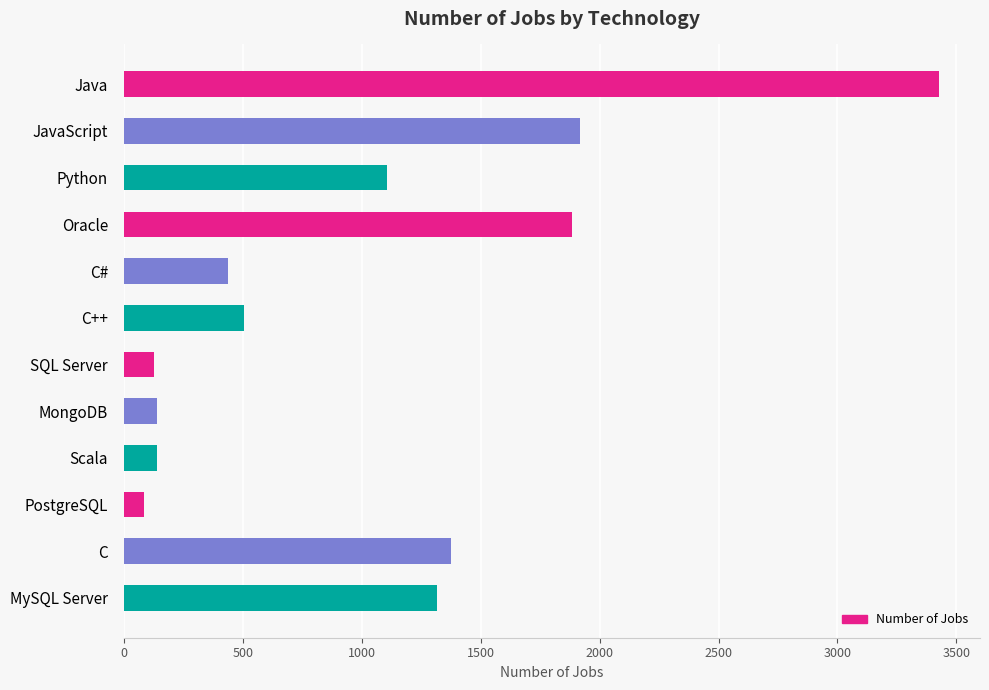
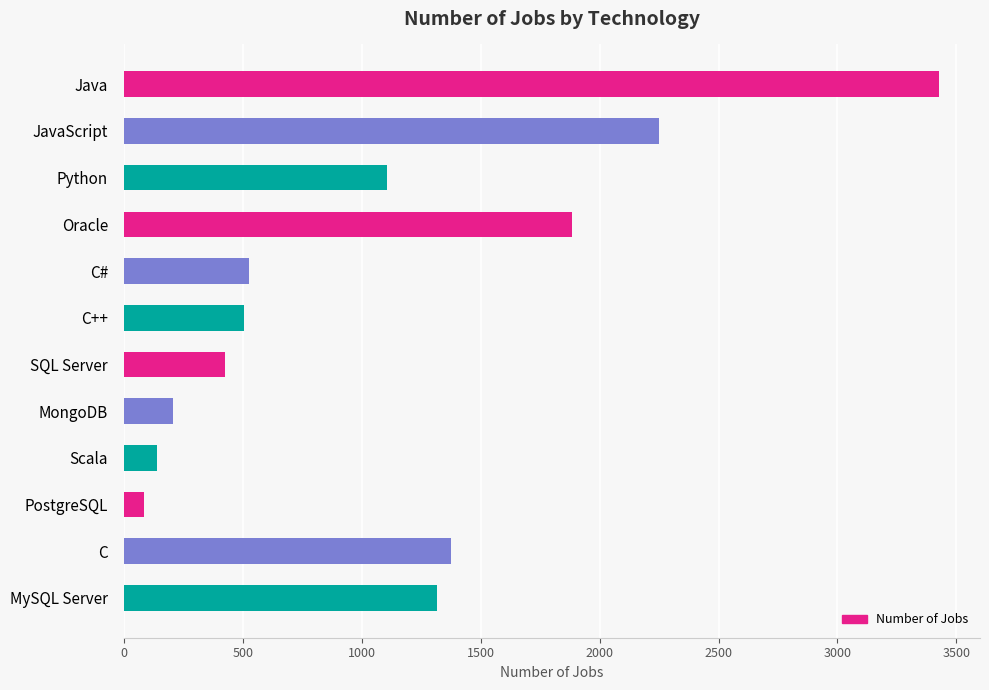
  {
    "Java": 3430,
-   "JavaScript": 1920,
+   "JavaScript": 2250,
    "Python": 1110,
    "Oracle": 1880,
-   "C#": 440,
+   "C#": 530,
    "C++": 510,
-   "SQL Server": 130,
-   "MongoDB": 140,
+   "SQL Server": 420,
+   "MongoDB": 210,
    "Scala": 140,
    "PostgreSQL": 90,
    "C": 1380,
    "MySQL Server": 1320
  }
